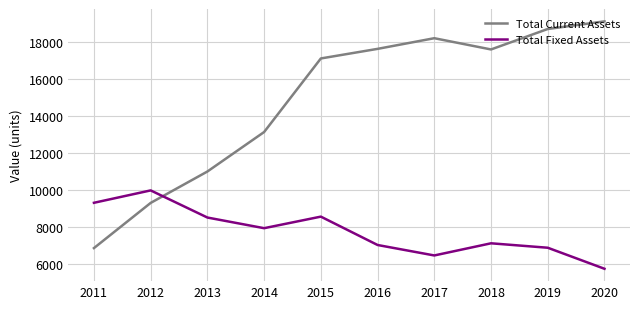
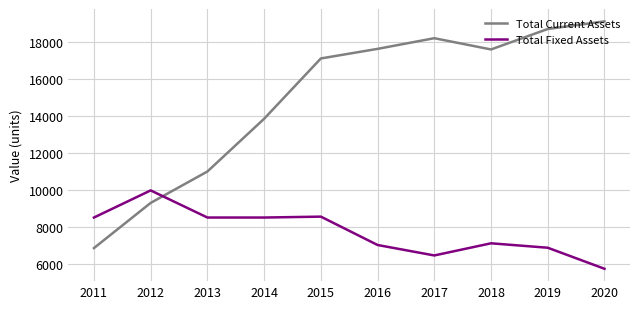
  {
    "Total Current Assets": {
      "2011": 6800,
      "2012": 9300,
      "2013": 11000,
-     "2014": 13100,
+     "2014": 13900,
      "2015": 17100,
      "2016": 17700,
      "2017": 18200,
      "2018": 17600,
      "2019": 18700,
      "2020": 19100
    },
    "Total Fixed Assets": {
-     "2011": 9300,
+     "2011": 8500,
      "2012": 10000,
      "2013": 8500,
-     "2014": 7900,
+     "2014": 8500,
      "2015": 8500,
      "2016": 7000,
      "2017": 6400,
      "2018": 7100,
      "2019": 6900,
      "2020": 5700
    }
  }
